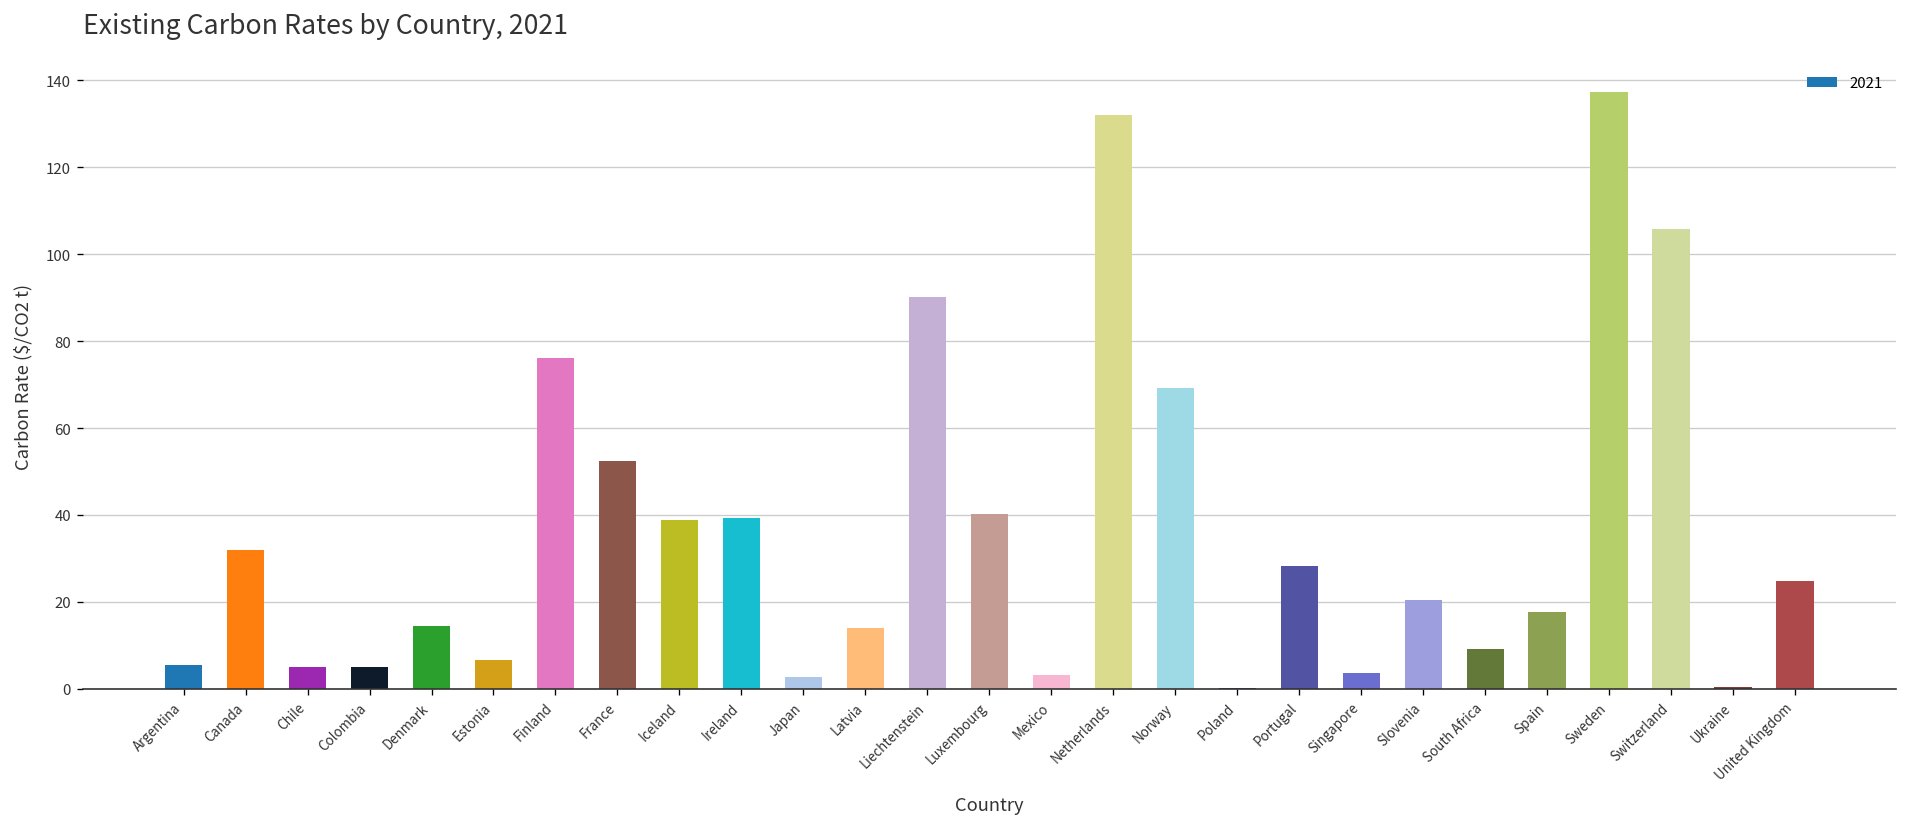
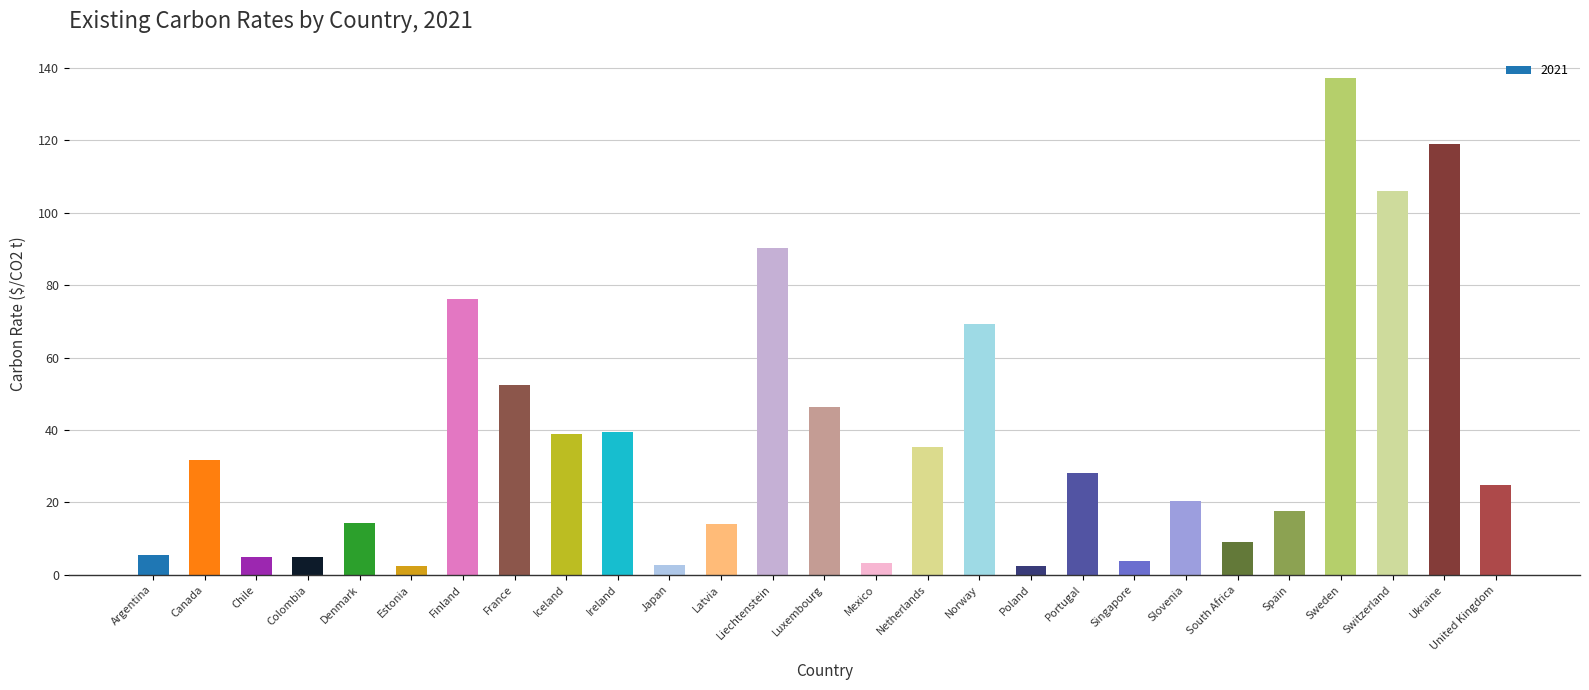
  {
    "Argentina": 6,
    "Canada": 32,
    "Chile": 5,
    "Colombia": 5,
    "Denmark": 14,
-   "Estonia": 7,
+   "Estonia": 2,
    "Finland": 76,
    "France": 52,
    "Iceland": 39,
    "Ireland": 39,
    "Japan": 3,
    "Latvia": 14,
    "Liechtenstein": 90,
-   "Luxembourg": 40,
+   "Luxembourg": 46,
    "Mexico": 3,
-   "Netherlands": 132,
+   "Netherlands": 35,
    "Norway": 69,
-   "Poland": 0,
+   "Poland": 2,
    "Portugal": 28,
    "Singapore": 4,
    "Slovenia": 20,
    "South Africa": 9,
    "Spain": 18,
    "Sweden": 137,
    "Switzerland": 106,
-   "Ukraine": 0,
+   "Ukraine": 119,
    "United Kingdom": 25
  }
